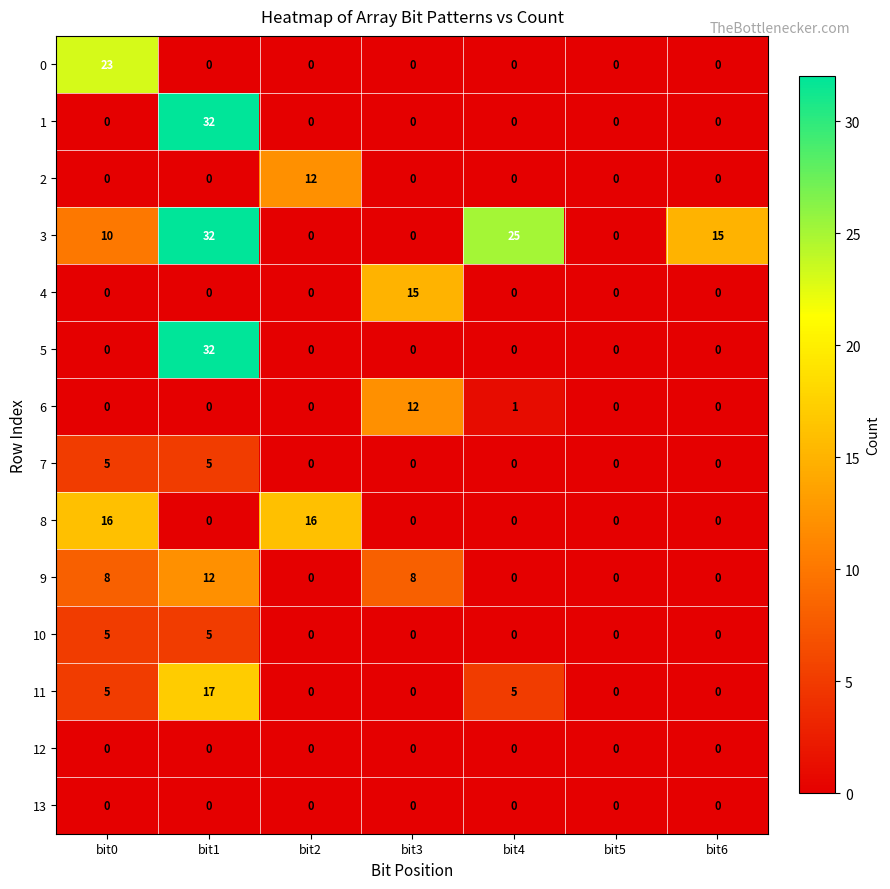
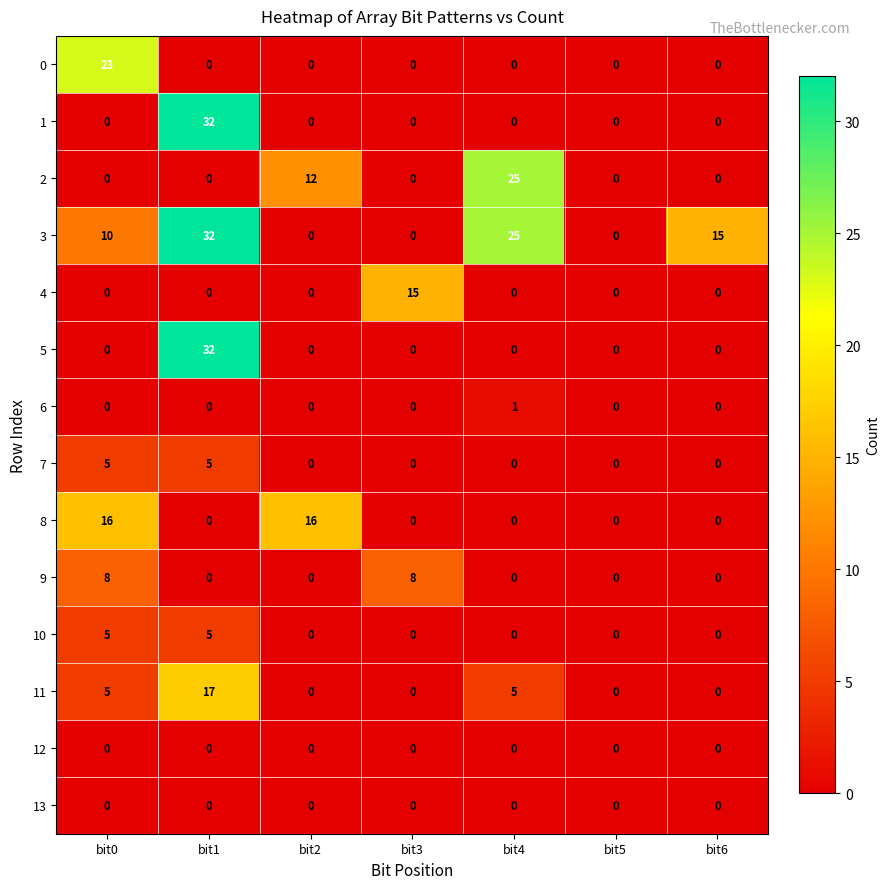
  {
    "0": {
      "bit0": 23,
      "bit1": 0,
      "bit2": 0,
      "bit3": 0,
      "bit4": 0,
      "bit5": 0,
      "bit6": 0
    },
    "1": {
      "bit0": 0,
      "bit1": 32,
      "bit2": 0,
      "bit3": 0,
      "bit4": 0,
      "bit5": 0,
      "bit6": 0
    },
    "2": {
      "bit0": 0,
      "bit1": 0,
      "bit2": 12,
      "bit3": 0,
-     "bit4": 0,
+     "bit4": 25,
      "bit5": 0,
      "bit6": 0
    },
    "3": {
      "bit0": 10,
      "bit1": 32,
      "bit2": 0,
      "bit3": 0,
      "bit4": 25,
      "bit5": 0,
      "bit6": 15
    },
    "4": {
      "bit0": 0,
      "bit1": 0,
      "bit2": 0,
      "bit3": 15,
      "bit4": 0,
      "bit5": 0,
      "bit6": 0
    },
    "5": {
      "bit0": 0,
      "bit1": 32,
      "bit2": 0,
      "bit3": 0,
      "bit4": 0,
      "bit5": 0,
      "bit6": 0
    },
    "6": {
      "bit0": 0,
      "bit1": 0,
      "bit2": 0,
-     "bit3": 12,
+     "bit3": 0,
      "bit4": 1,
      "bit5": 0,
      "bit6": 0
    },
    "7": {
      "bit0": 5,
      "bit1": 5,
      "bit2": 0,
      "bit3": 0,
      "bit4": 0,
      "bit5": 0,
      "bit6": 0
    },
    "8": {
      "bit0": 16,
      "bit1": 0,
      "bit2": 16,
      "bit3": 0,
      "bit4": 0,
      "bit5": 0,
      "bit6": 0
    },
    "9": {
      "bit0": 8,
-     "bit1": 12,
+     "bit1": 0,
      "bit2": 0,
      "bit3": 8,
      "bit4": 0,
      "bit5": 0,
      "bit6": 0
    },
    "10": {
      "bit0": 5,
      "bit1": 5,
      "bit2": 0,
      "bit3": 0,
      "bit4": 0,
      "bit5": 0,
      "bit6": 0
    },
    "11": {
      "bit0": 5,
      "bit1": 17,
      "bit2": 0,
      "bit3": 0,
      "bit4": 5,
      "bit5": 0,
      "bit6": 0
    },
    "12": {
      "bit0": 0,
      "bit1": 0,
      "bit2": 0,
      "bit3": 0,
      "bit4": 0,
      "bit5": 0,
      "bit6": 0
    },
    "13": {
      "bit0": 0,
      "bit1": 0,
      "bit2": 0,
      "bit3": 0,
      "bit4": 0,
      "bit5": 0,
      "bit6": 0
    }
  }
